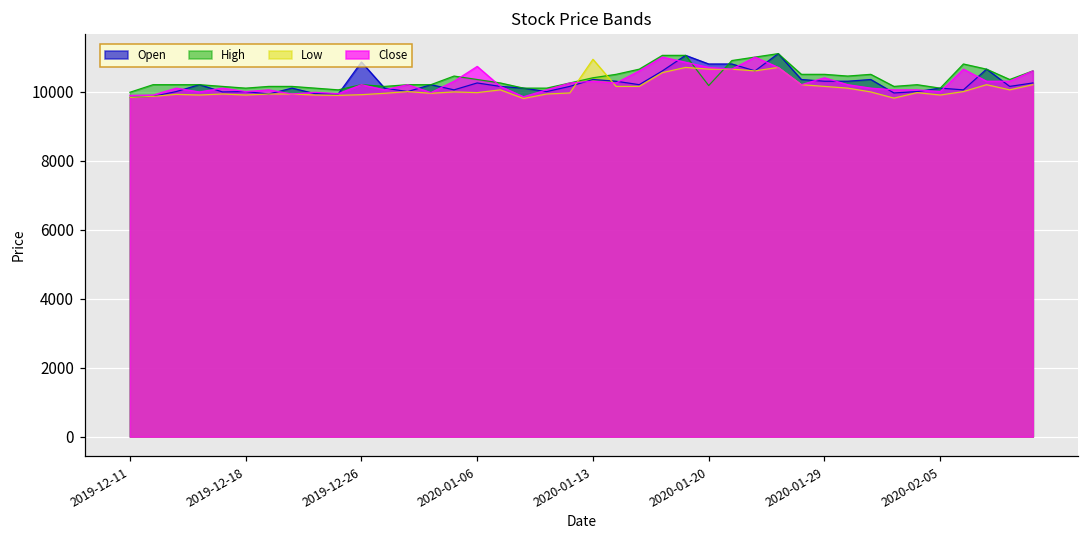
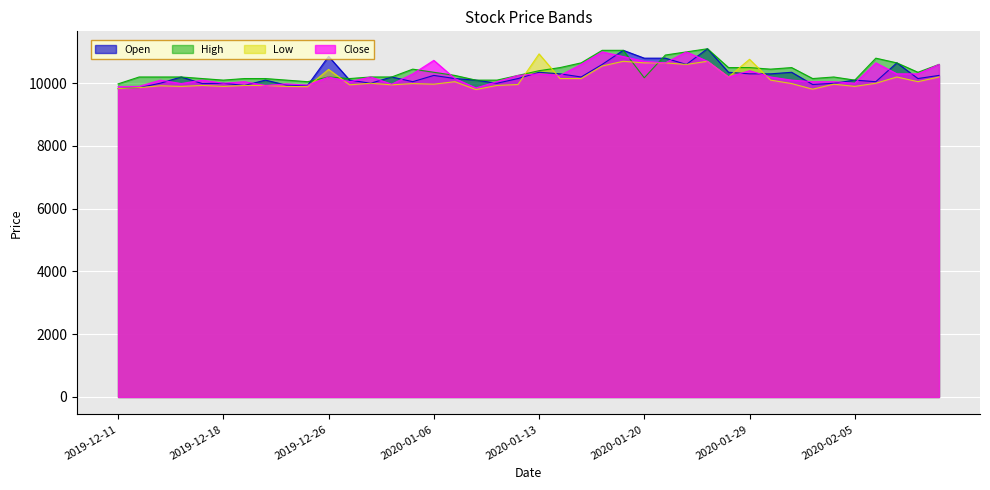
  {
    "Open": {
      "2020-01-06": 10300,
      "2020-01-20": 10800,
      "2020-01-29": 10300
    },
    "High": {
      "2019-12-11": 10000,
      "2019-12-18": 10100,
      "2020-01-06": 10400,
      "2020-01-20": 10200,
      "2020-01-29": 10500
    },
    "Low": {
      "2019-12-18": 9900,
-     "2019-12-26": 9900,
+     "2019-12-26": 10400,
      "2020-01-06": 10000,
      "2020-01-13": 10900,
-     "2020-01-29": 10200,
+     "2020-01-29": 10800,
      "2020-02-05": 9900
    },
    "Close": {
      "2020-01-06": 10700,
      "2020-01-29": 10400,
      "2020-02-05": 10000
    }
  }
